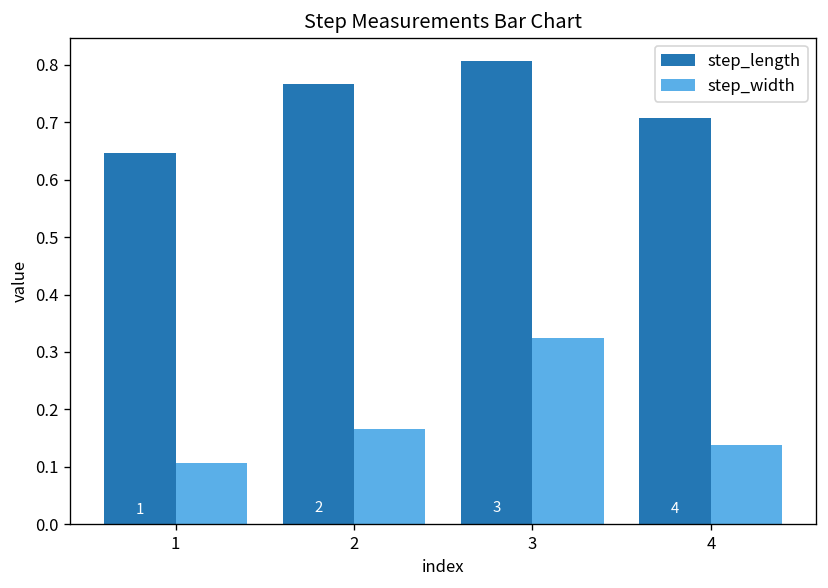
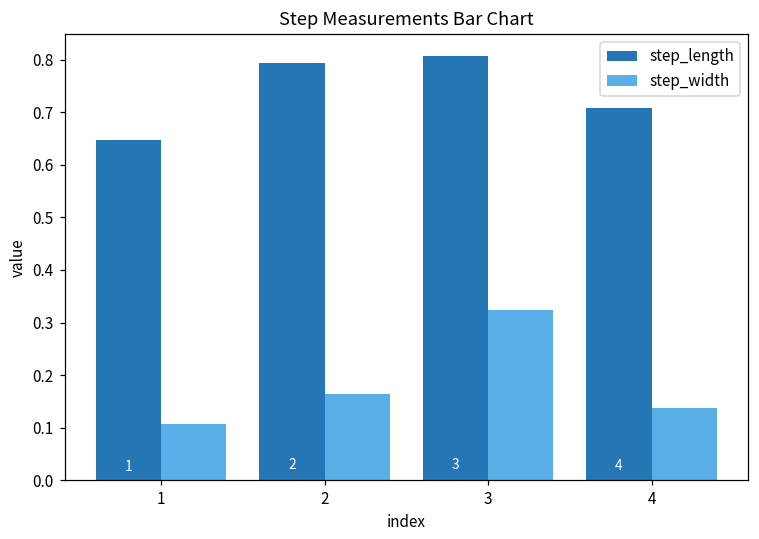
  {
    "step_length": {
-     "2": 0.77
+     "2": 0.79
    },
    "step_width": {
      "1": 0.11,
      "2": 0.16,
      "3": 0.32,
      "4": 0.14
    }
  }
